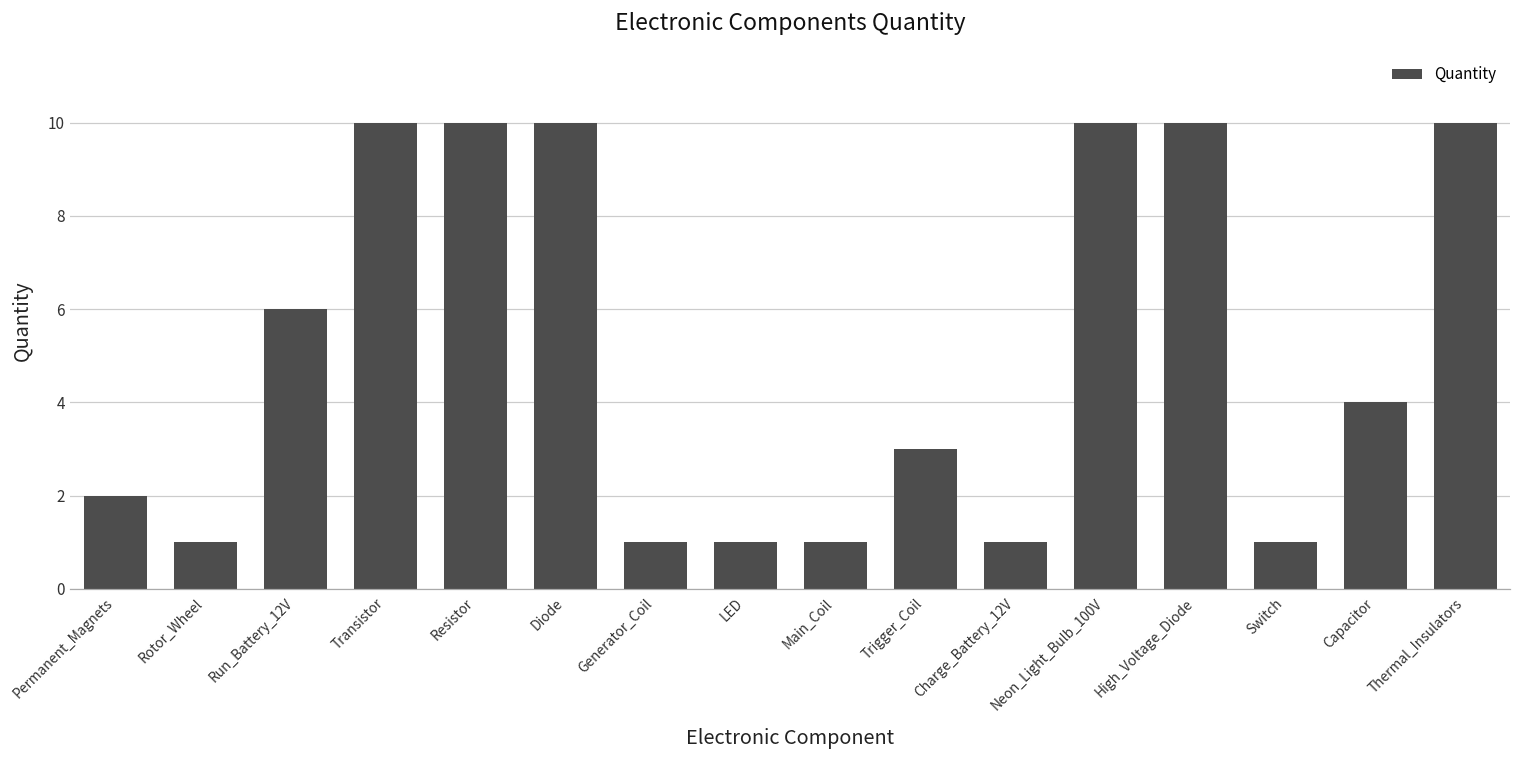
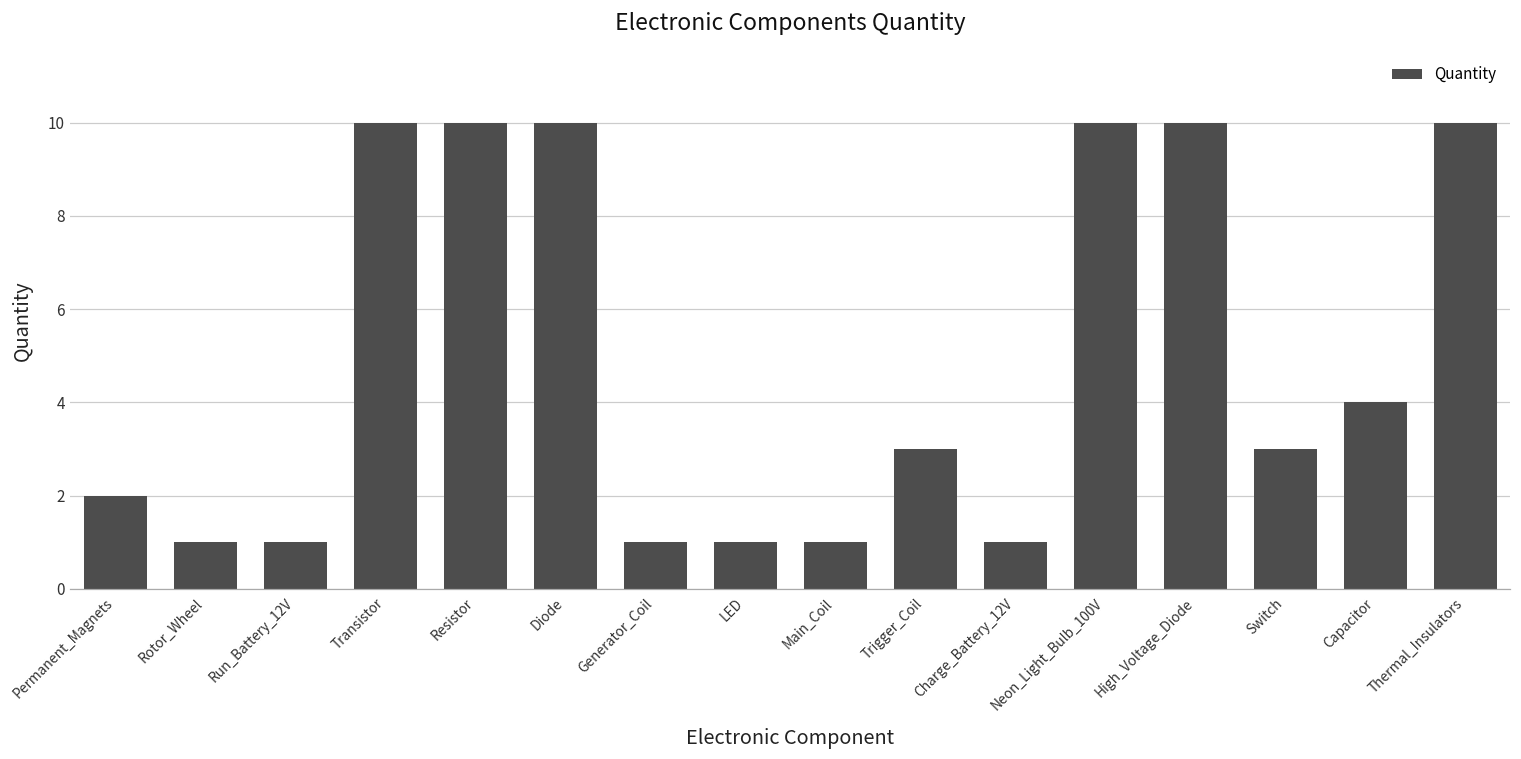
  {
    "Permanent_Magnets": 2,
    "Rotor_Wheel": 1,
-   "Run_Battery_12V": 6,
+   "Run_Battery_12V": 1,
    "Transistor": 10,
    "Resistor": 10,
    "Diode": 10,
    "Generator_Coil": 1,
    "LED": 1,
    "Main_Coil": 1,
    "Trigger_Coil": 3,
    "Charge_Battery_12V": 1,
    "Neon_Light_Bulb_100V": 10,
    "High_Voltage_Diode": 10,
-   "Switch": 1,
+   "Switch": 3,
    "Capacitor": 4,
    "Thermal_Insulators": 10
  }
